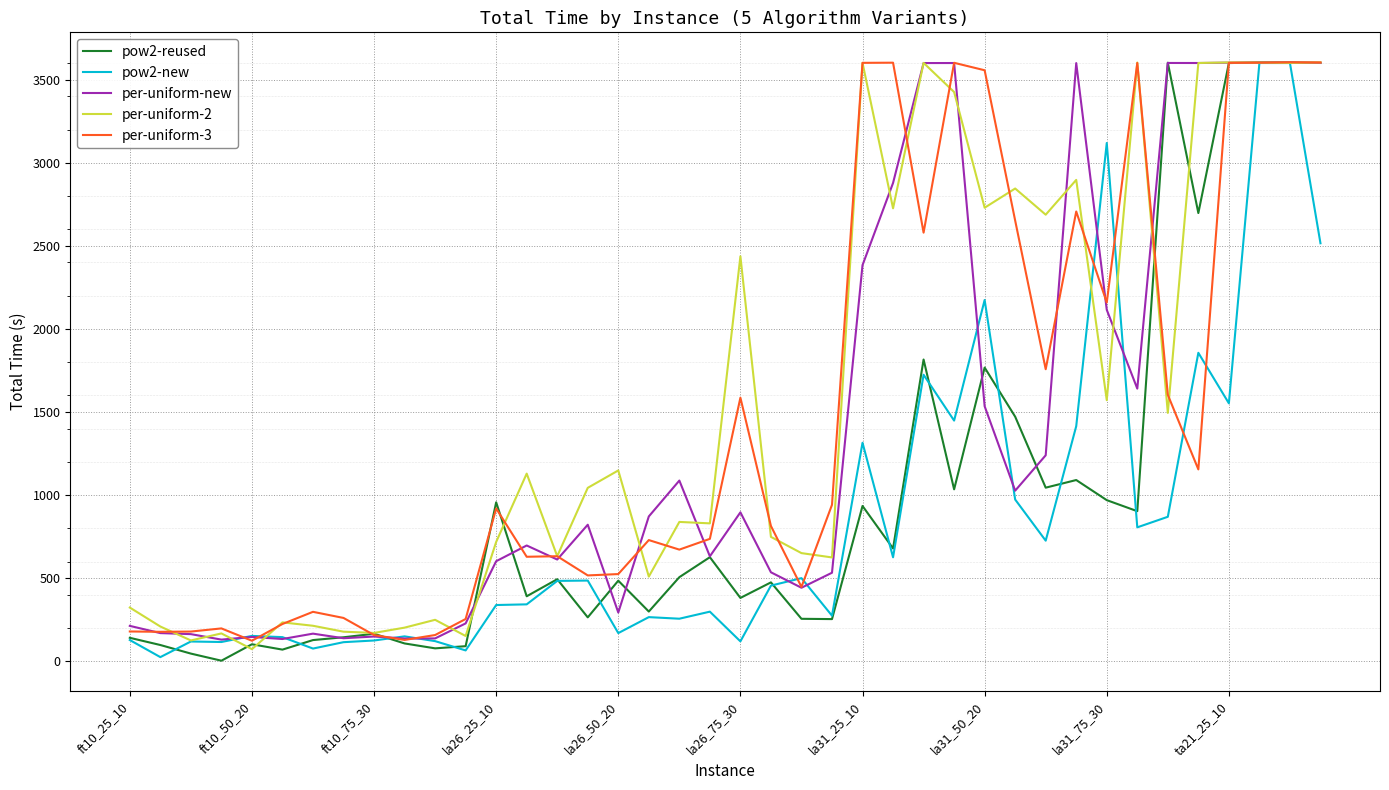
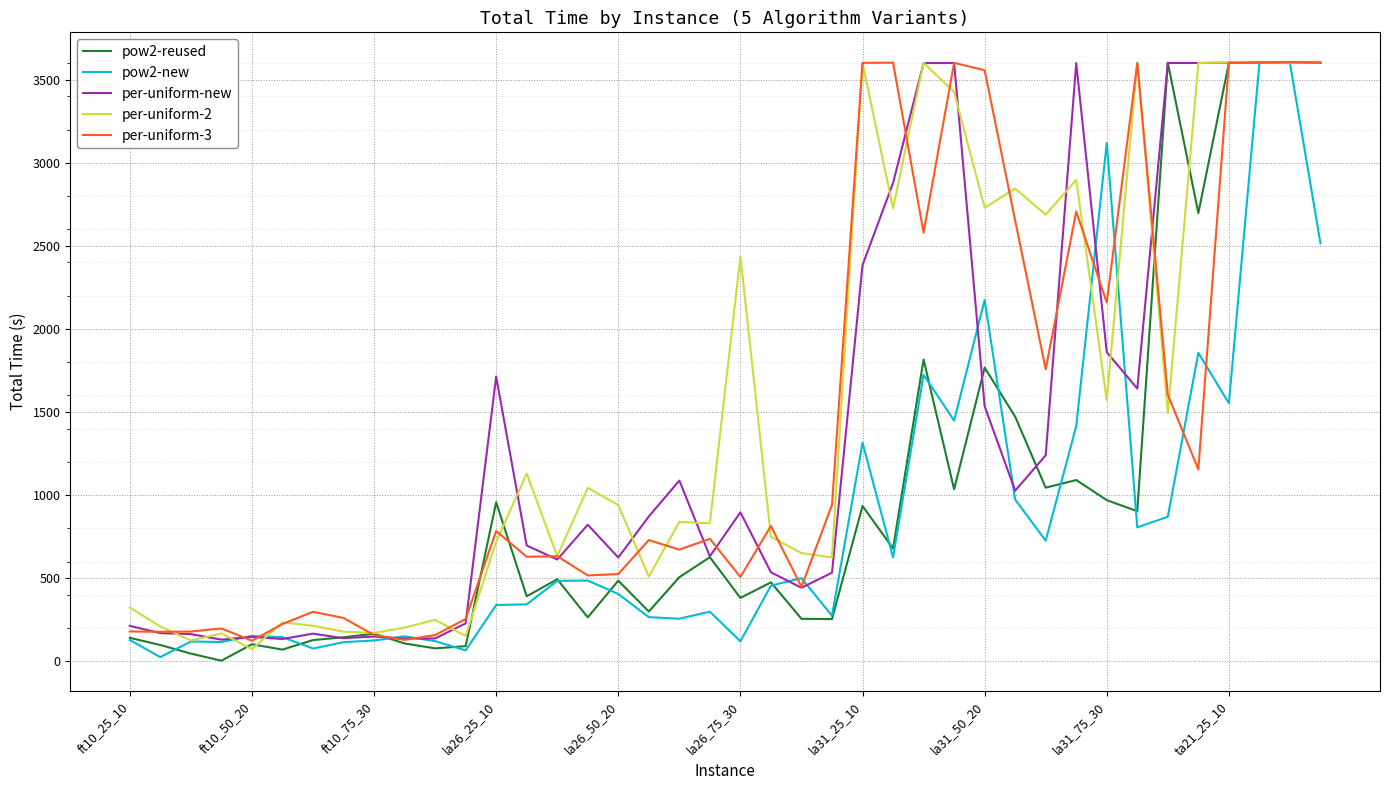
  {
    "pow2-reused": {
      "ft10_50_20": 100,
      "la26_25_10": 960,
      "la26_50_20": 480,
      "la26_75_30": 380,
      "la31_25_10": 930,
      "la31_50_20": 1770,
      "la31_75_30": 970
    },
    "pow2-new": {
      "ft10_75_30": 120,
      "la26_25_10": 340,
-     "la26_50_20": 170,
+     "la26_50_20": 400,
      "la26_75_30": 120,
      "la31_25_10": 1310,
      "la31_50_20": 2170,
      "la31_75_30": 3120,
      "ta21_25_10": 1550
    },
    "per-uniform-new": {
      "ft10_25_10": 210,
-     "la26_25_10": 600,
-     "la26_50_20": 290,
+     "la26_25_10": 1710,
+     "la26_50_20": 620,
      "la26_75_30": 900,
      "la31_25_10": 2380,
      "la31_50_20": 1530,
-     "la31_75_30": 2120
+     "la31_75_30": 1860
    },
    "per-uniform-2": {
      "ft10_25_10": 320,
      "ft10_50_20": 70,
      "la26_25_10": 720,
-     "la26_50_20": 1150,
+     "la26_50_20": 940,
      "la26_75_30": 2440,
      "la31_50_20": 2730,
      "la31_75_30": 1570
    },
    "per-uniform-3": {
      "ft10_25_10": 180,
      "ft10_50_20": 120,
-     "la26_25_10": 920,
+     "la26_25_10": 780,
      "la26_50_20": 520,
-     "la26_75_30": 1590,
+     "la26_75_30": 510,
      "la31_50_20": 3560,
      "la31_75_30": 2160
    }
  }
